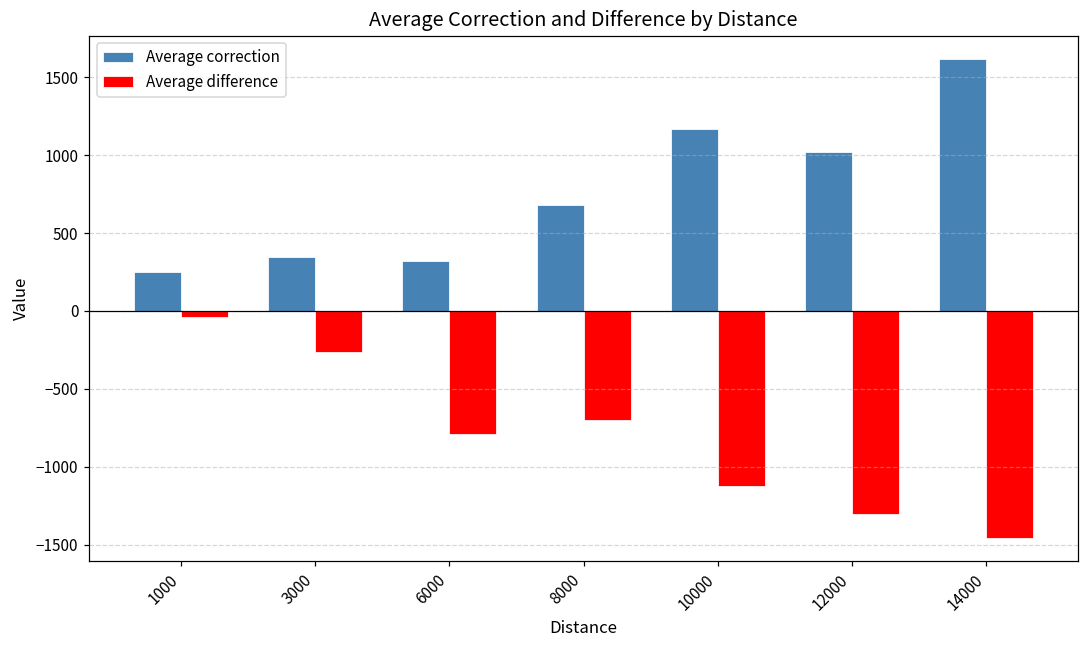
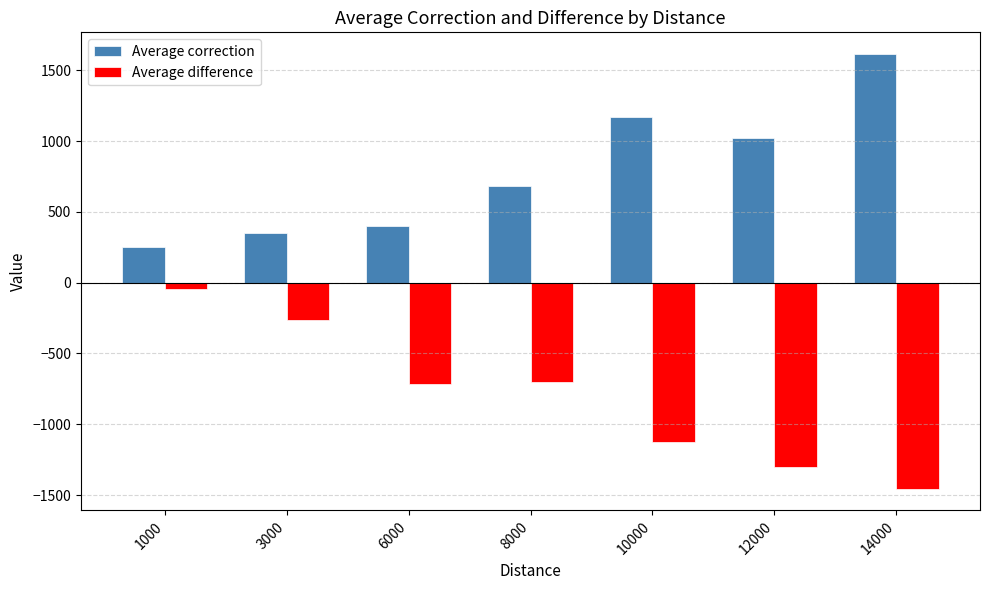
  {
    "Average correction": {
      "1000": 250,
      "3000": 350,
-     "6000": 320,
+     "6000": 400,
      "8000": 680,
      "10000": 1170,
      "12000": 1020,
      "14000": 1620
    },
    "Average difference": {
      "1000": -40,
      "3000": -260,
-     "6000": -790,
+     "6000": -720,
      "8000": -700,
      "10000": -1120,
      "12000": -1310,
      "14000": -1460
    }
  }
